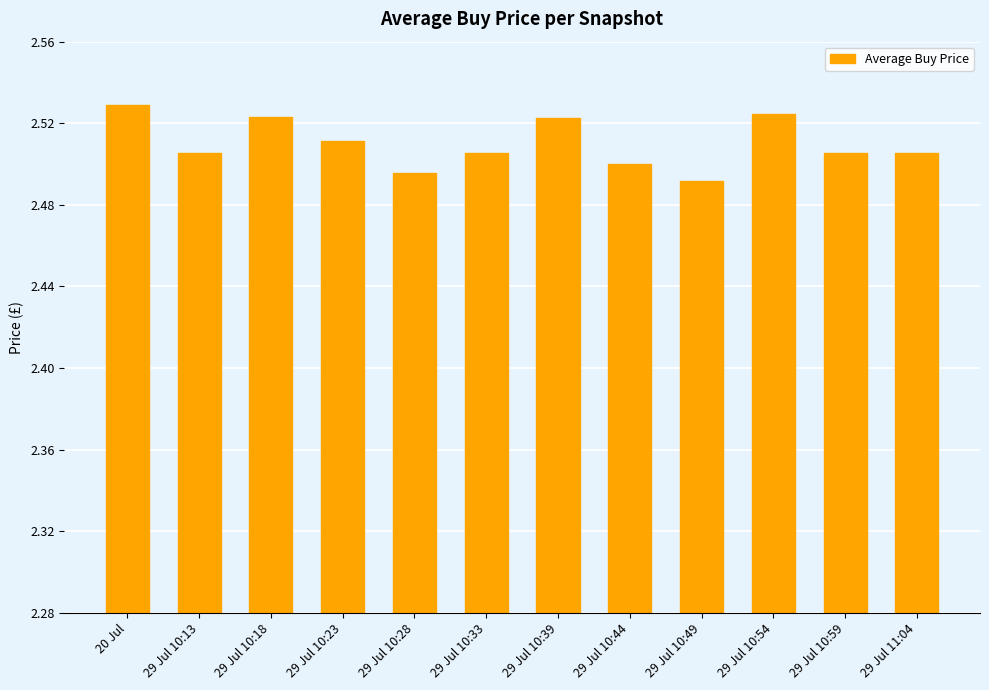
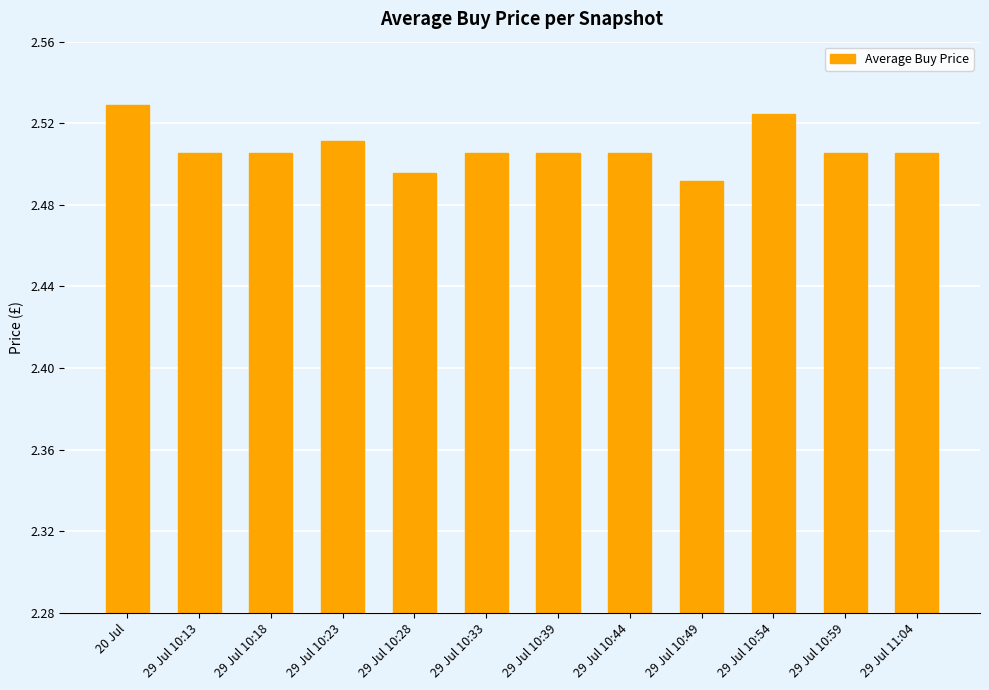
  {
    "20 Jul": 2.529,
    "29 Jul 10:13": 2.506,
-   "29 Jul 10:18": 2.523,
+   "29 Jul 10:18": 2.506,
    "29 Jul 10:23": 2.511,
    "29 Jul 10:28": 2.496,
    "29 Jul 10:33": 2.506,
-   "29 Jul 10:39": 2.523,
-   "29 Jul 10:44": 2.500,
+   "29 Jul 10:39": 2.506,
+   "29 Jul 10:44": 2.506,
    "29 Jul 10:49": 2.491,
    "29 Jul 10:54": 2.524,
    "29 Jul 10:59": 2.506,
    "29 Jul 11:04": 2.506
  }
